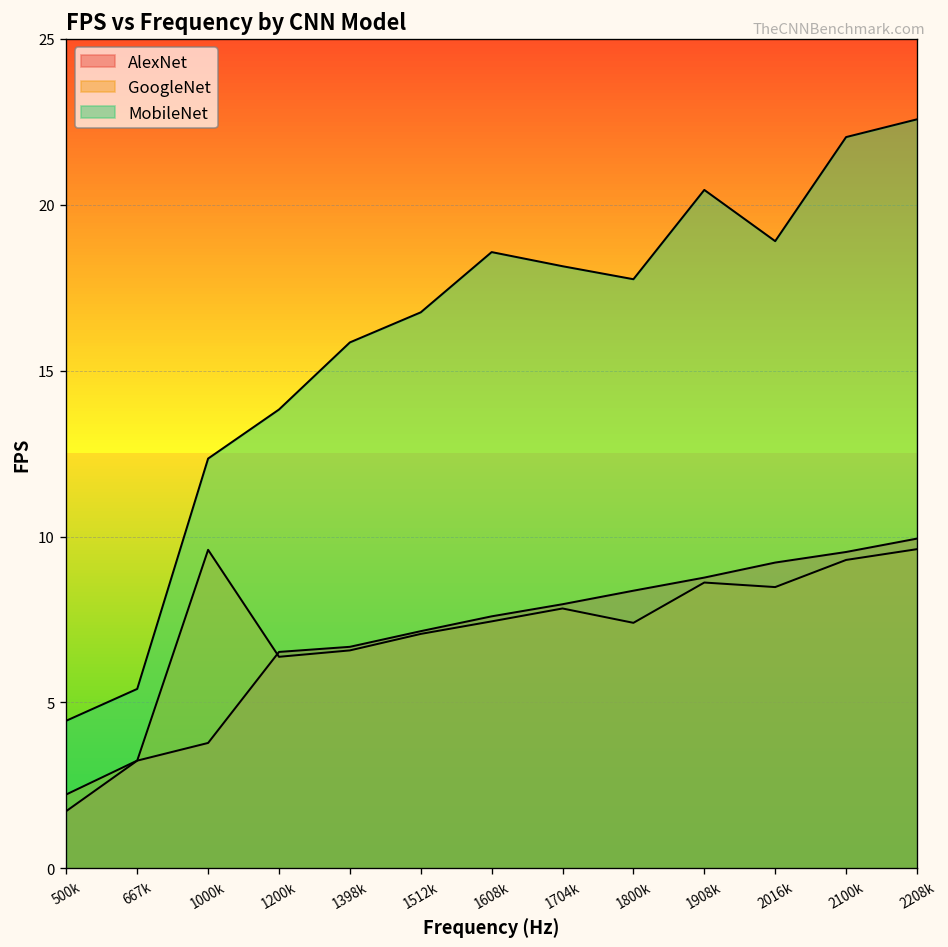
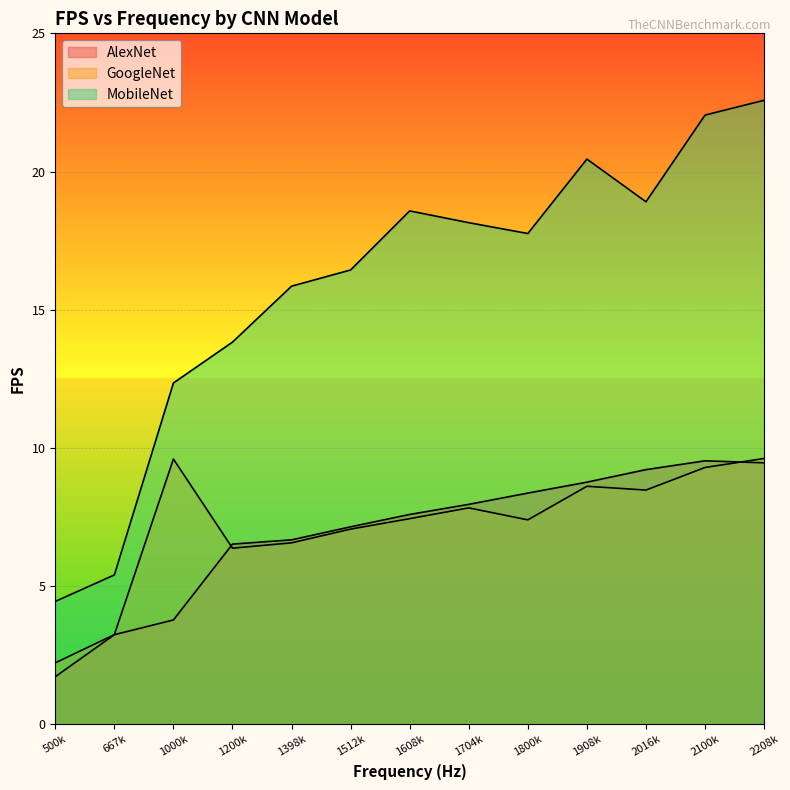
  {
    "AlexNet": {
      "500k": 1.7,
      "1000k": 3.8,
      "1200k": 6.5,
      "1398k": 6.7,
      "1608k": 7.6,
      "1704k": 8.0,
      "1800k": 8.4,
      "1908k": 8.8,
      "2016k": 9.2,
      "2100k": 9.5,
-     "2208k": 9.9
+     "2208k": 9.5
    },
    "GoogleNet": {
      "500k": 2.2,
      "1000k": 9.6,
      "1200k": 6.4,
      "1398k": 6.6,
      "1608k": 7.4,
      "1704k": 7.8,
      "1800k": 7.4,
      "1908k": 8.6,
      "2016k": 8.5,
      "2100k": 9.3,
      "2208k": 9.6
    },
    "MobileNet": {
      "500k": 4.4,
      "667k": 5.4,
      "1000k": 12.4,
      "1200k": 13.8,
      "1398k": 15.9,
-     "1512k": 16.8,
+     "1512k": 16.4,
      "1608k": 18.6,
      "1704k": 18.2,
      "1800k": 17.8,
      "1908k": 20.5,
      "2016k": 18.9,
      "2100k": 22.0,
      "2208k": 22.6
    }
  }
